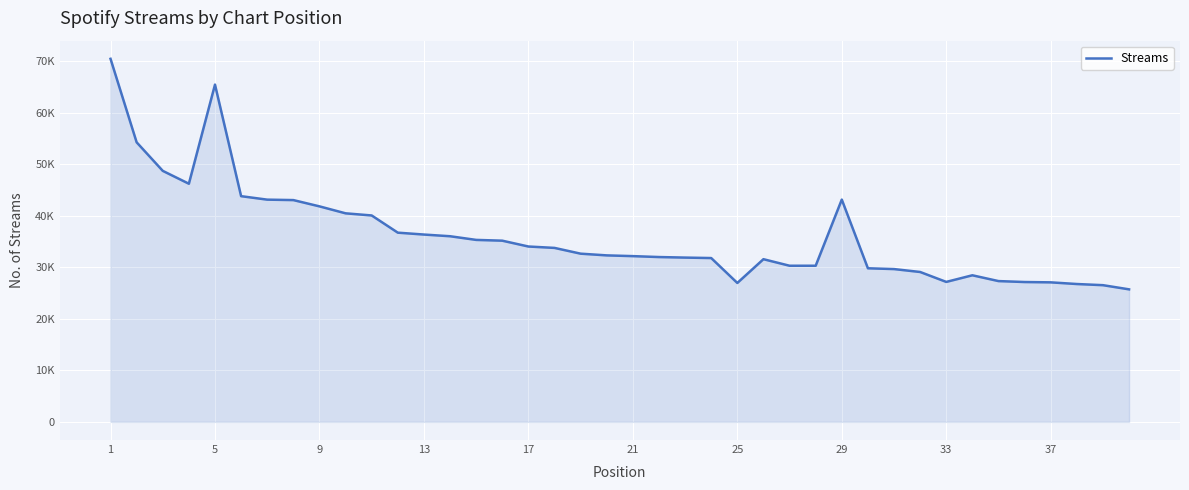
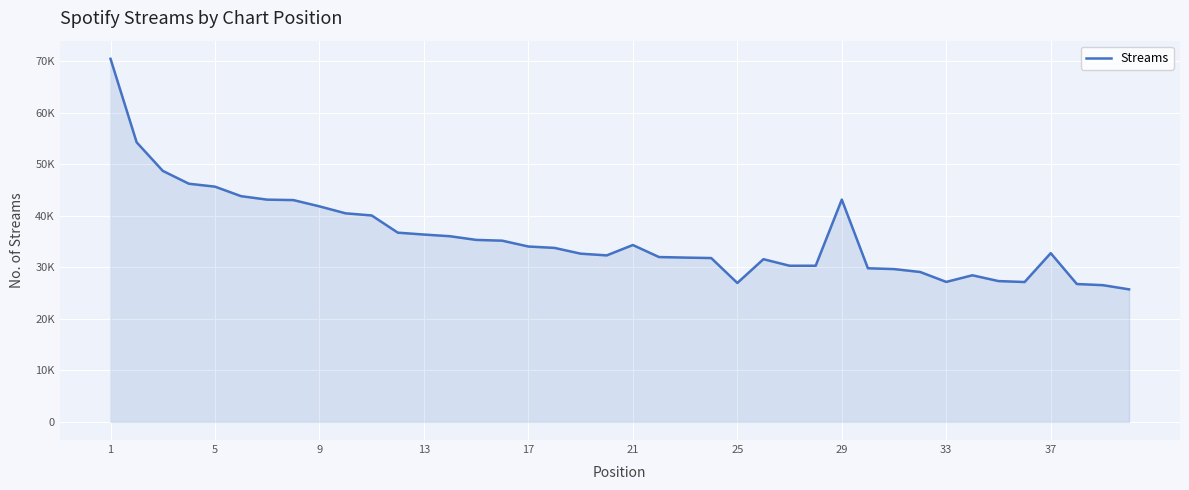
  {
    "1": 70000,
-   "5": 65000,
+   "5": 46000,
    "9": 42000,
    "13": 36000,
    "17": 34000,
-   "21": 32000,
+   "21": 34000,
    "25": 27000,
    "29": 43000,
    "33": 27000,
-   "37": 27000
+   "37": 33000
  }
